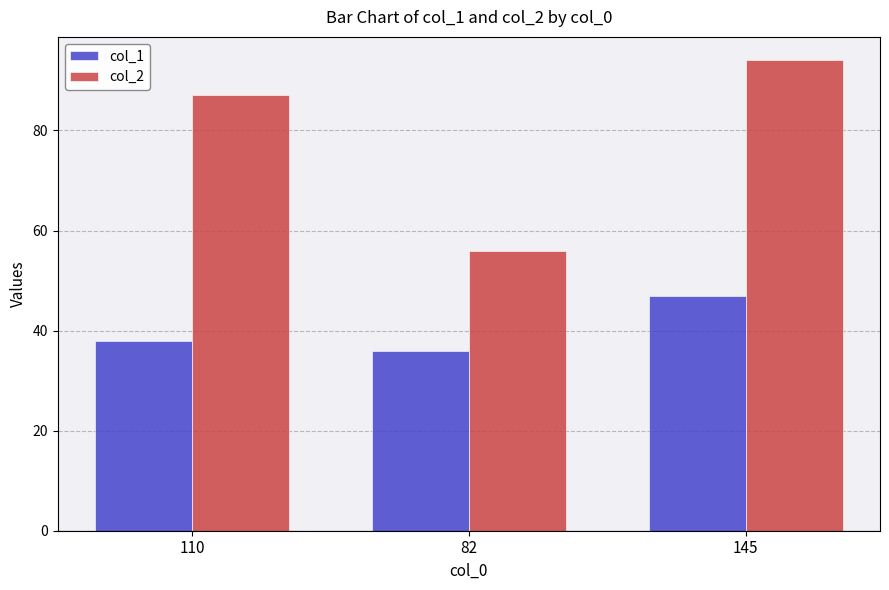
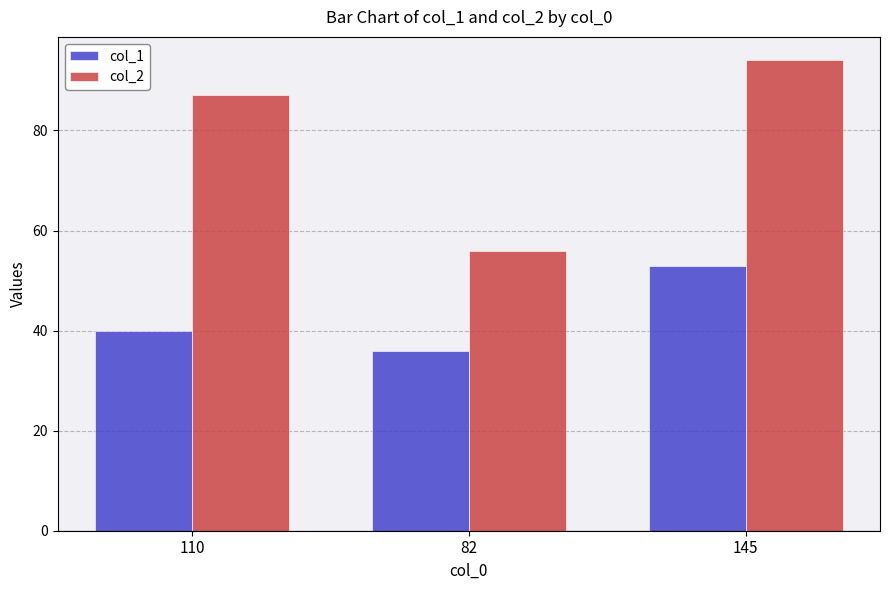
  {
    "col_1": {
-     "110": 38,
+     "110": 40,
      "82": 36,
-     "145": 47
+     "145": 53
    },
    "col_2": {
      "110": 87,
      "82": 56,
      "145": 94
    }
  }
